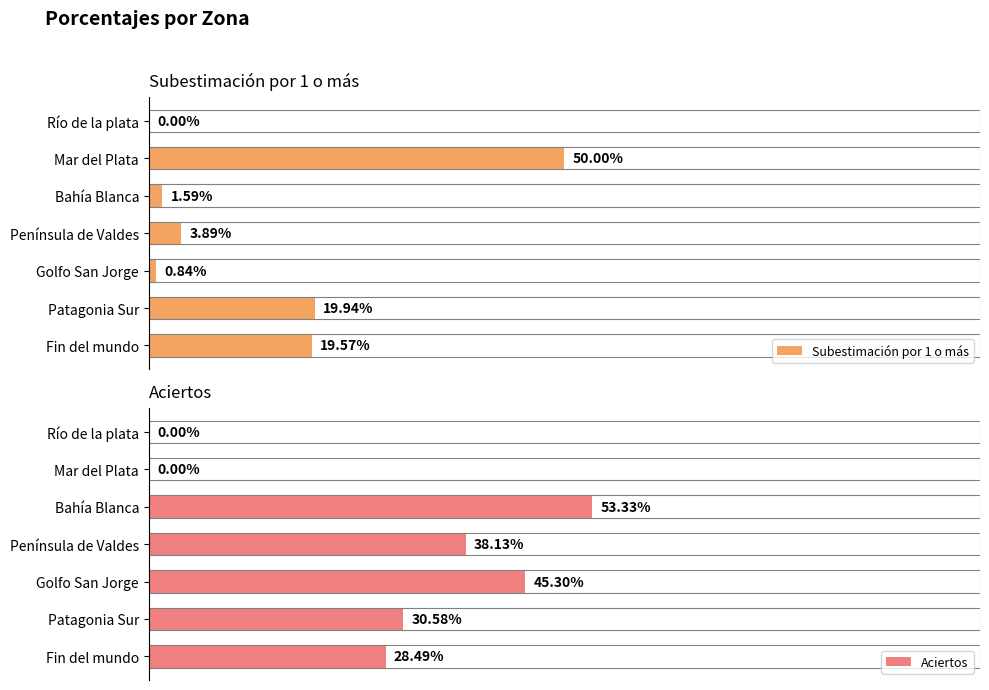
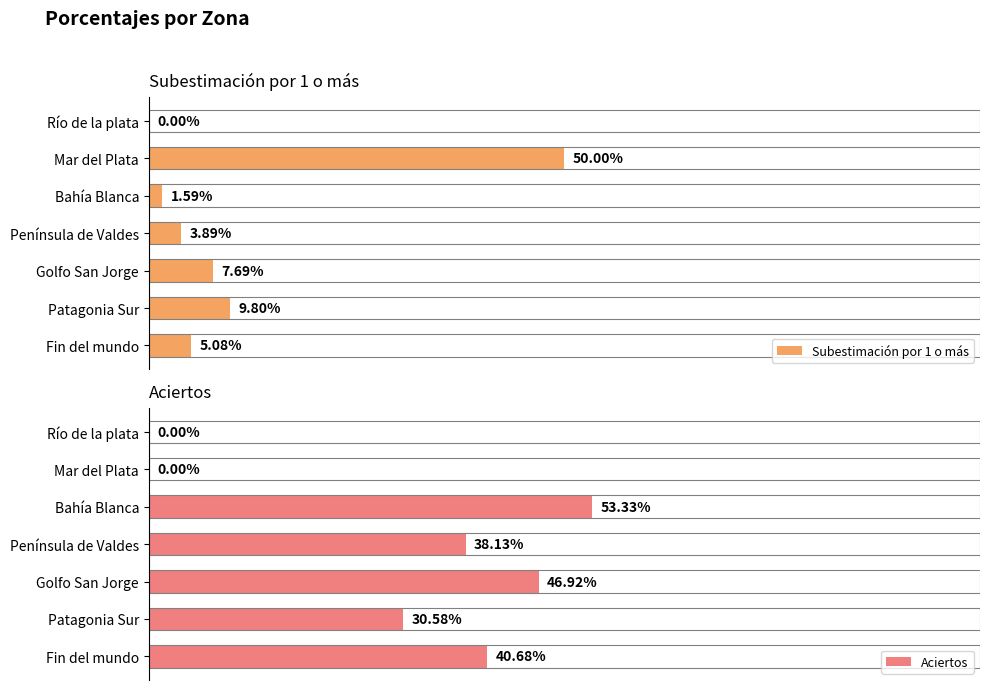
  {
    "Subestimación por 1 o más": {
      "Río de la plata": "0.00%",
      "Mar del Plata": "50.00%",
      "Bahía Blanca": "1.59%",
      "Península de Valdes": "3.89%",
-     "Golfo San Jorge": "0.84%",
-     "Patagonia Sur": "19.94%",
-     "Fin del mundo": "19.57%"
+     "Golfo San Jorge": "7.69%",
+     "Patagonia Sur": "9.80%",
+     "Fin del mundo": "5.08%"
    },
    "Aciertos": {
      "Río de la plata": "0.00%",
      "Mar del Plata": "0.00%",
      "Bahía Blanca": "53.33%",
      "Península de Valdes": "38.13%",
-     "Golfo San Jorge": "45.30%",
+     "Golfo San Jorge": "46.92%",
      "Patagonia Sur": "30.58%",
-     "Fin del mundo": "28.49%"
+     "Fin del mundo": "40.68%"
    }
  }
